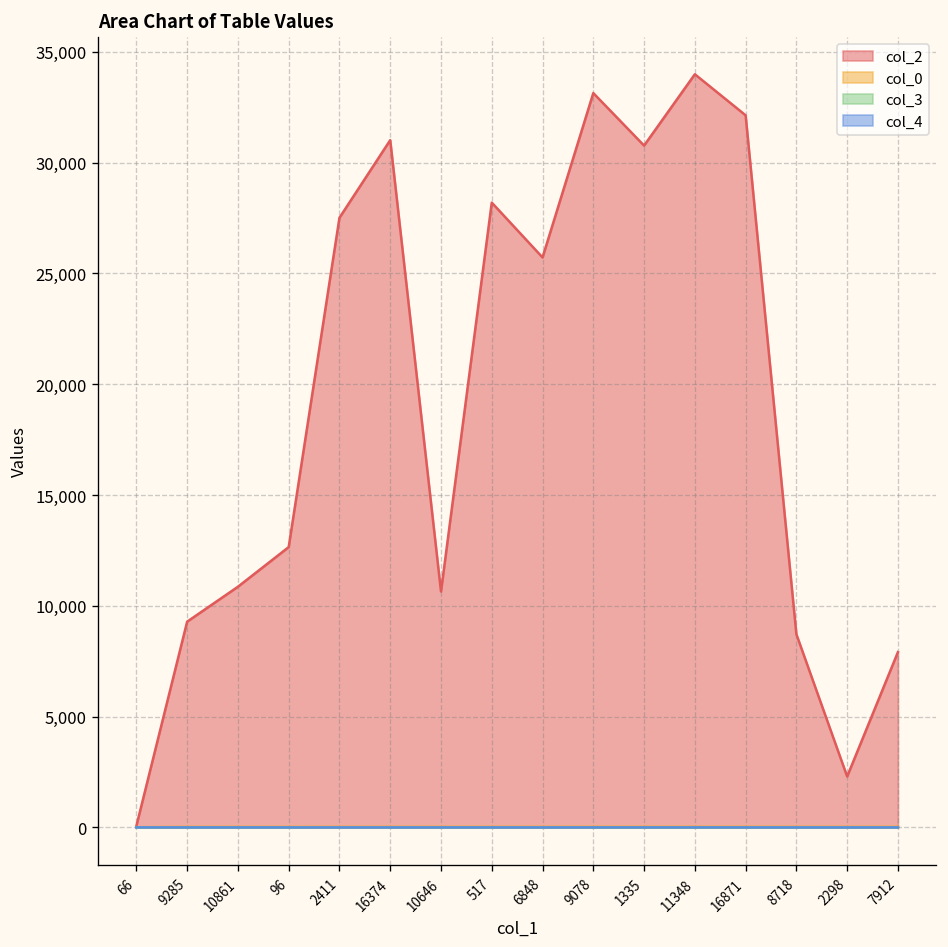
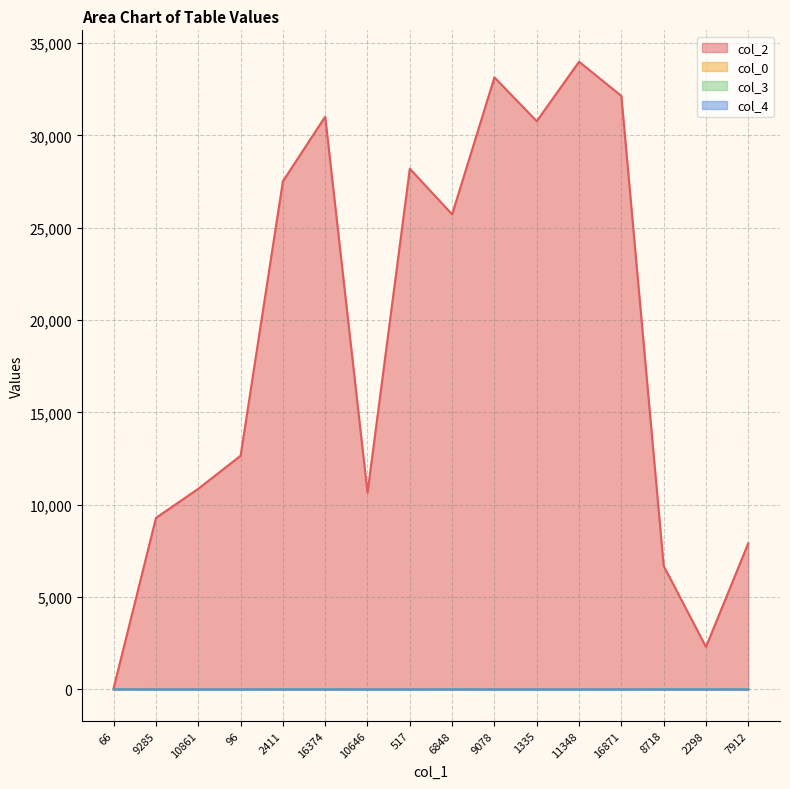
  {
    "col_2": {
      "9285": "9,300",
      "10861": "10,900",
      "96": "12,700",
      "2411": "27,500",
      "16374": "31,000",
      "10646": "10,600",
      "517": "28,200",
      "6848": "25,700",
      "9078": "33,100",
      "1335": "30,800",
      "11348": "34,000",
      "16871": "32,100",
-     "8718": "8,700",
+     "8718": "6,700",
      "2298": "2,300",
      "7912": "7,900"
    },
    "col_4": {
      "9285": "0",
      "10861": "0",
      "96": "0",
      "2411": "0",
      "16374": "0",
      "10646": "0",
      "517": "0",
      "6848": "0",
      "9078": "0",
      "1335": "0",
      "11348": "0",
      "16871": "0",
      "8718": "0",
      "2298": "0",
      "7912": "0"
    }
  }
